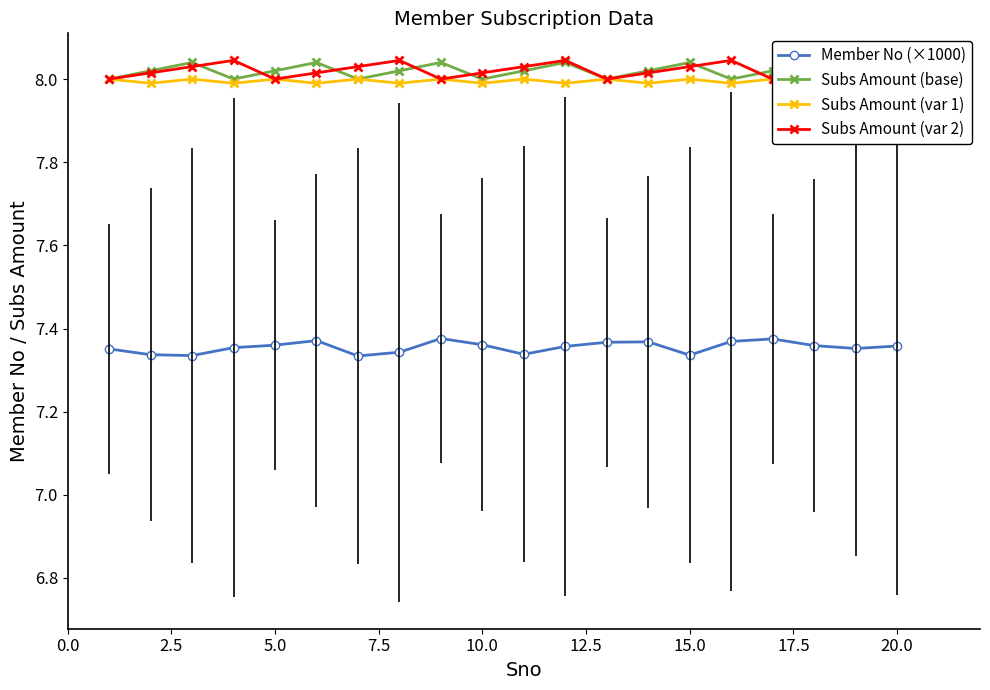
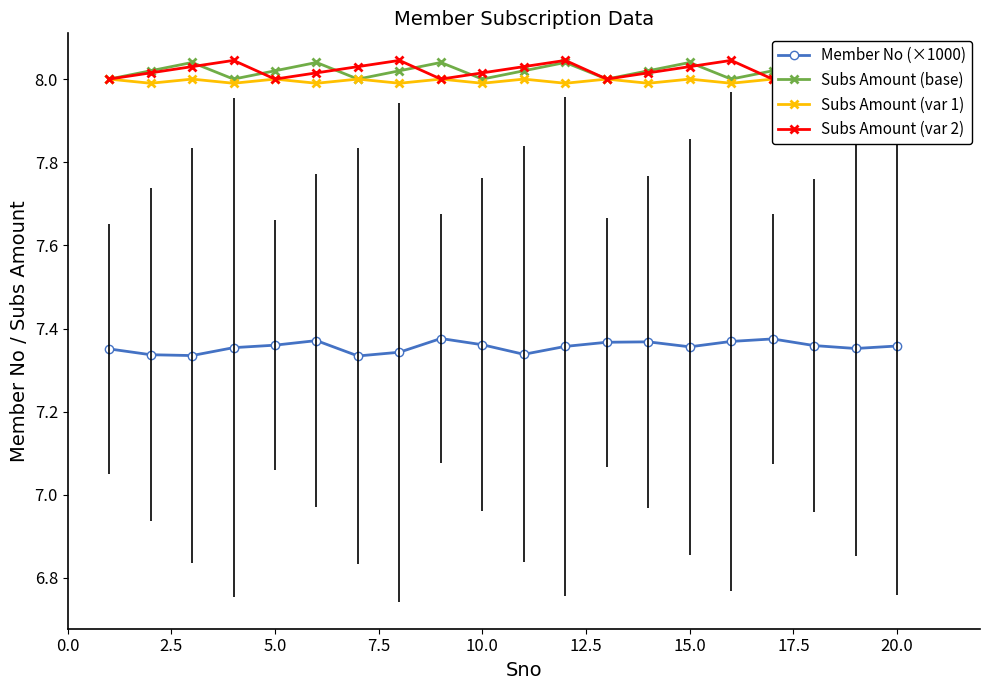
  {
    "Member No (×1000)": {
      "5.0": 7.36,
      "10.0": 7.36,
-     "15.0": 7.34,
+     "15.0": 7.36,
      "20.0": 7.36
    },
    "Subs Amount (base)": {
      "5.0": 8.02,
      "10.0": 8.00,
      "15.0": 8.04
    },
    "Subs Amount (var 1)": {
      "10.0": 7.99,
      "15.0": 8.00
    },
    "Subs Amount (var 2)": {
      "10.0": 8.02,
      "15.0": 8.03
    }
  }
